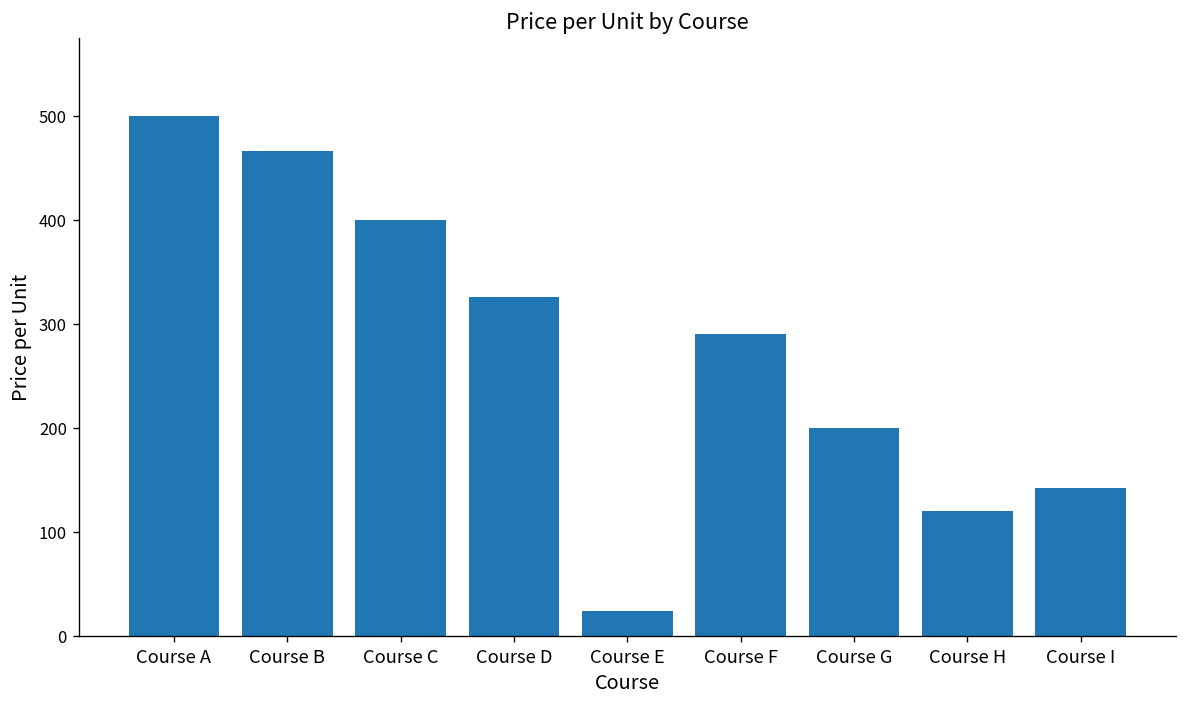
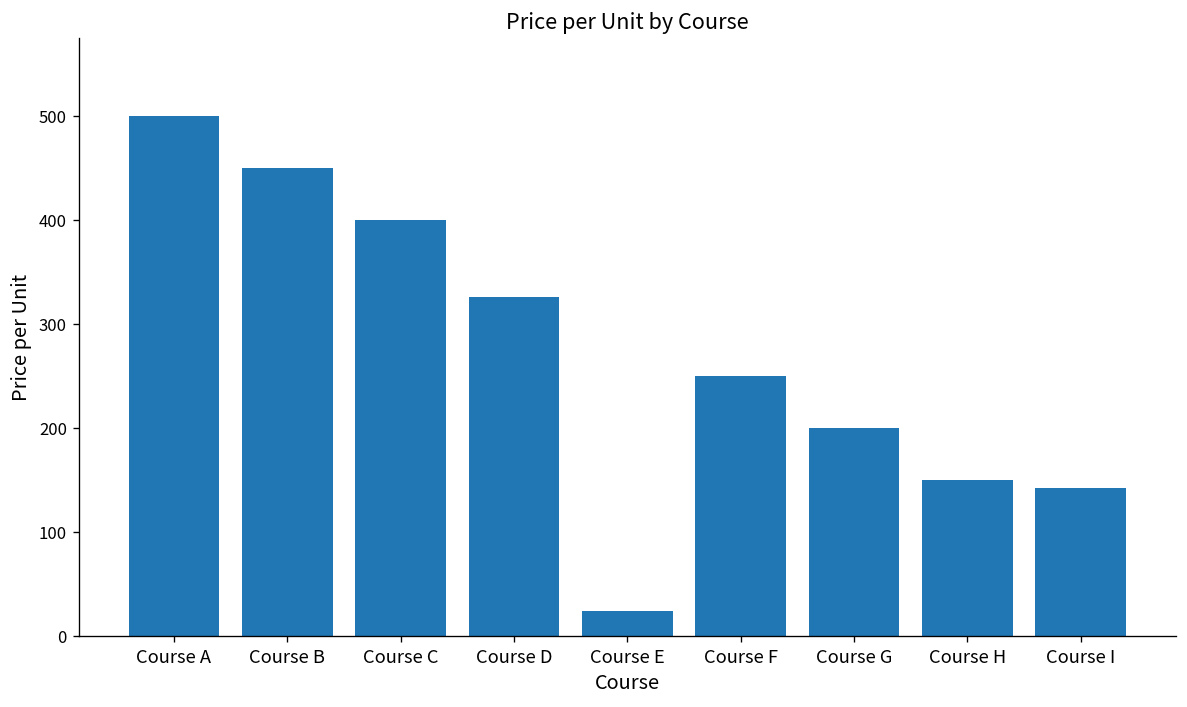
  {
    "Course A": 500,
-   "Course B": 470,
+   "Course B": 450,
    "Course C": 400,
    "Course D": 330,
    "Course E": 20,
-   "Course F": 290,
+   "Course F": 250,
    "Course G": 200,
-   "Course H": 120,
+   "Course H": 150,
    "Course I": 140
  }
